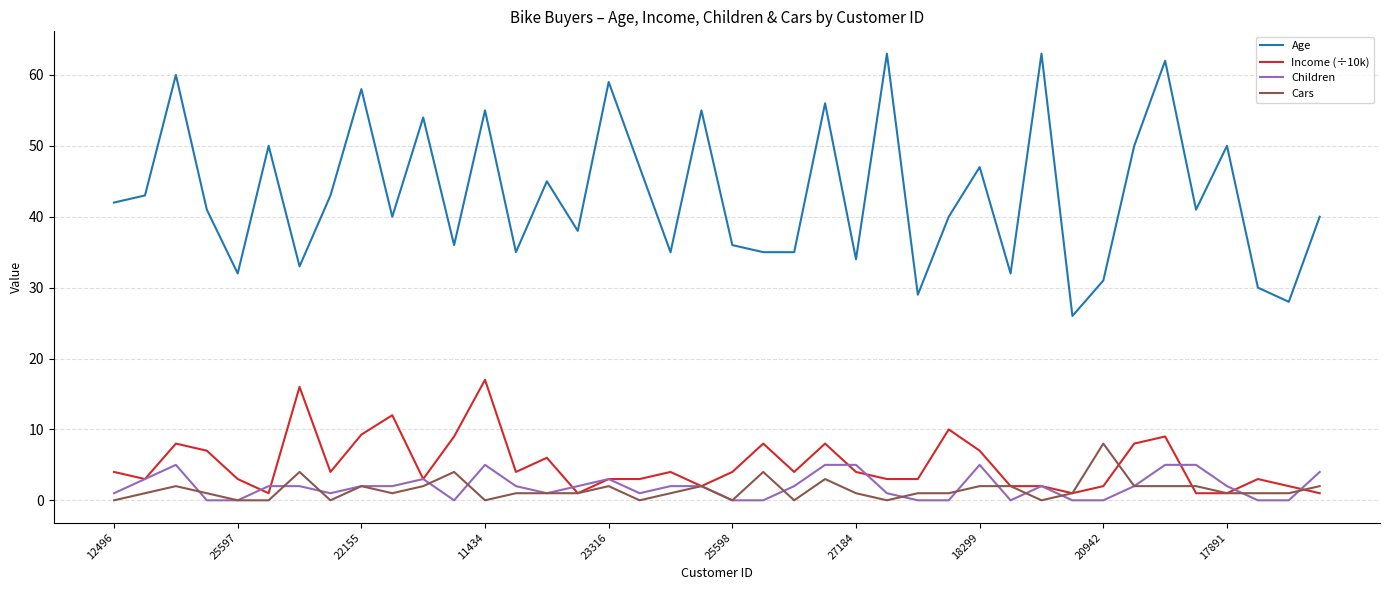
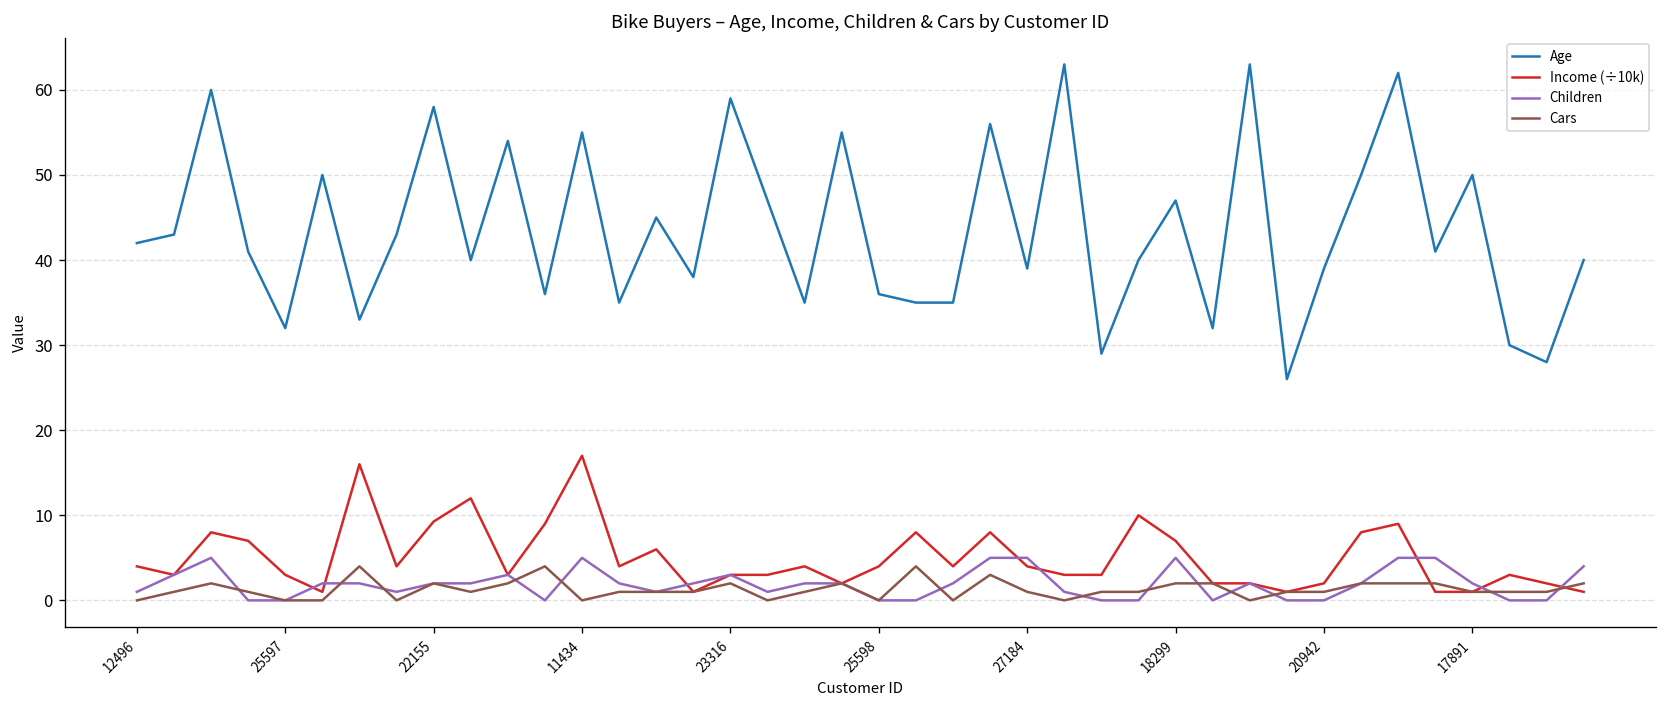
  {
    "Age": {
      "12496": 42,
      "25597": 32,
      "22155": 58,
      "11434": 55,
      "23316": 59,
      "25598": 36,
-     "27184": 34,
+     "27184": 39,
      "18299": 47,
-     "20942": 31,
+     "20942": 39,
      "17891": 50
    },
    "Income (÷10k)": {
      "12496": 4,
      "25597": 3,
      "22155": 9,
      "11434": 17,
      "25598": 4,
      "27184": 4,
      "18299": 7,
      "20942": 2
    },
    "Children": {
      "12496": 1,
      "11434": 5,
      "27184": 5,
      "18299": 5,
      "20942": 0,
      "17891": 2
    },
    "Cars": {
      "12496": 0,
      "11434": 0,
      "23316": 2,
      "27184": 1,
      "18299": 2,
-     "20942": 8
+     "20942": 1
    }
  }
